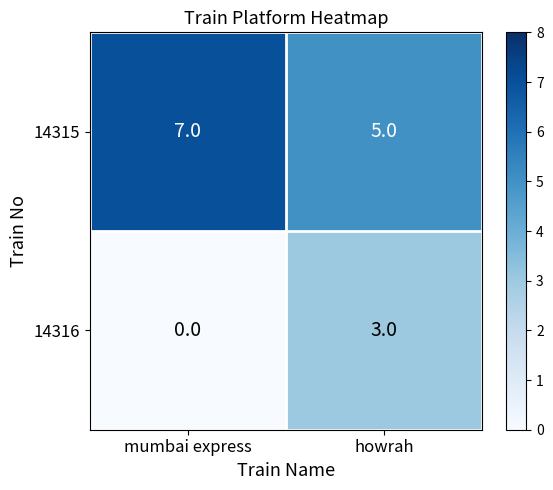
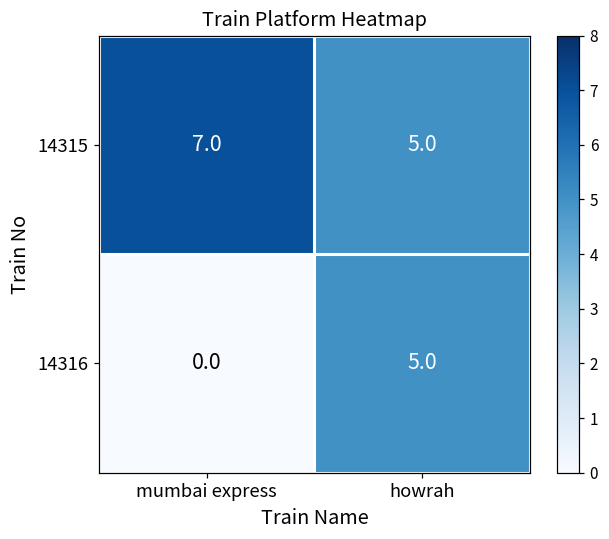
  {
    "14315": {
      "mumbai express": 7.0,
      "howrah": 5.0
    },
    "14316": {
      "mumbai express": 0.0,
-     "howrah": 3.0
+     "howrah": 5.0
    }
  }
